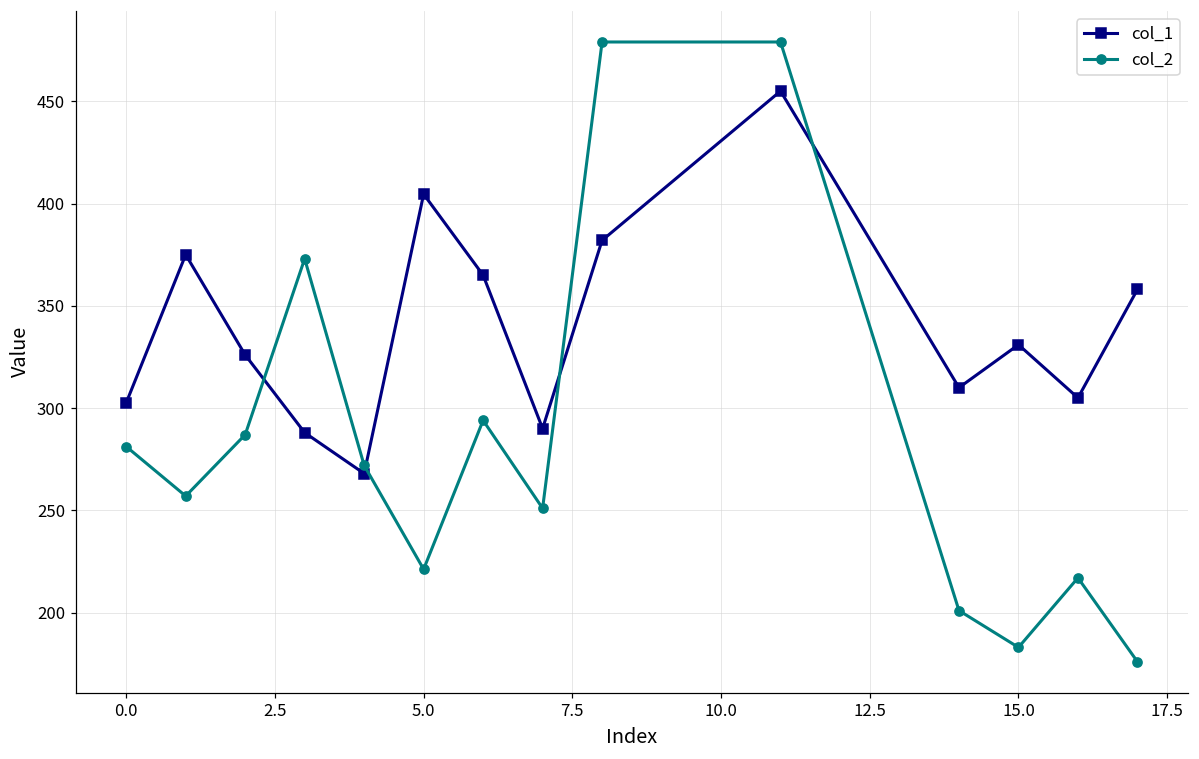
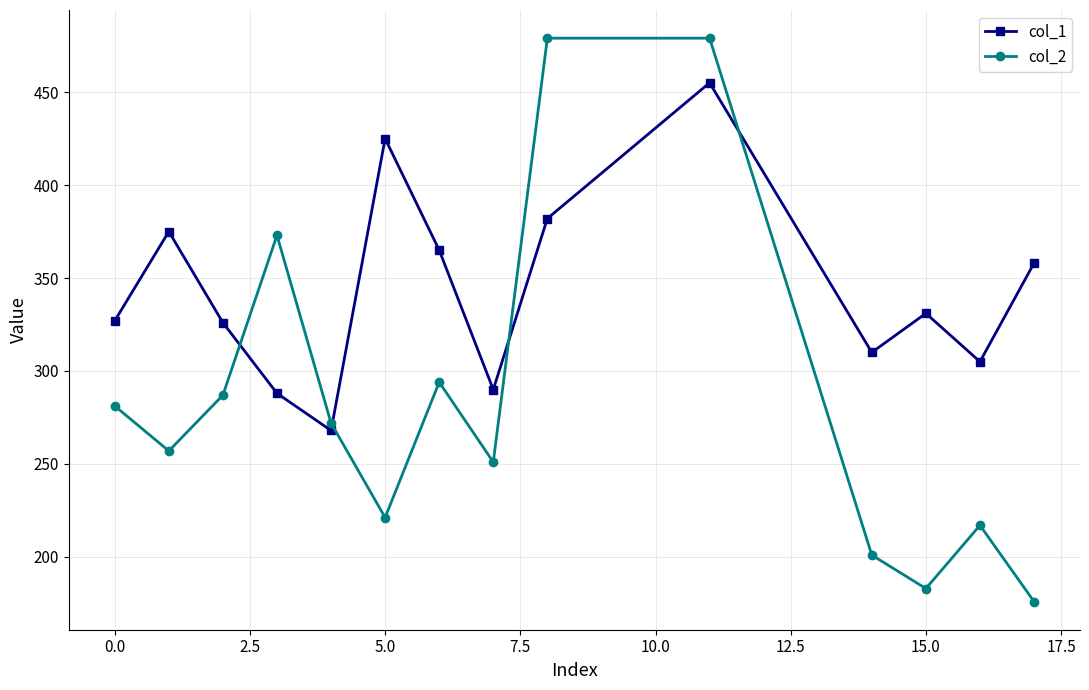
  {
    "col_1": {
-     "0.0": 303,
-     "5.0": 405,
+     "0.0": 327,
+     "5.0": 425,
      "15.0": 331
    },
    "col_2": {
      "0.0": 281,
      "5.0": 221,
      "15.0": 183
    }
  }
